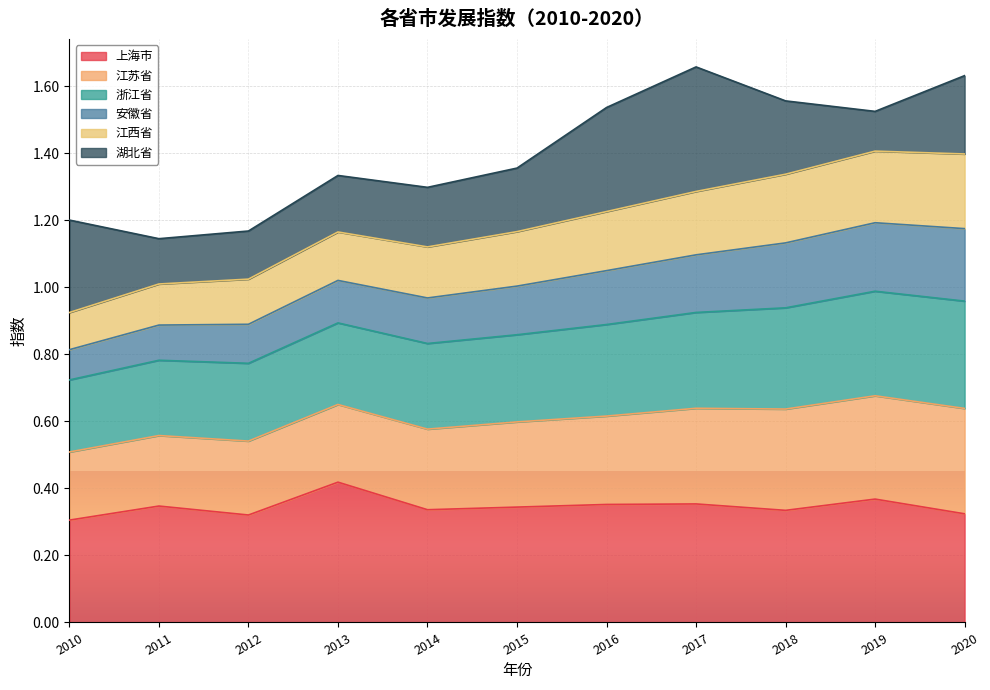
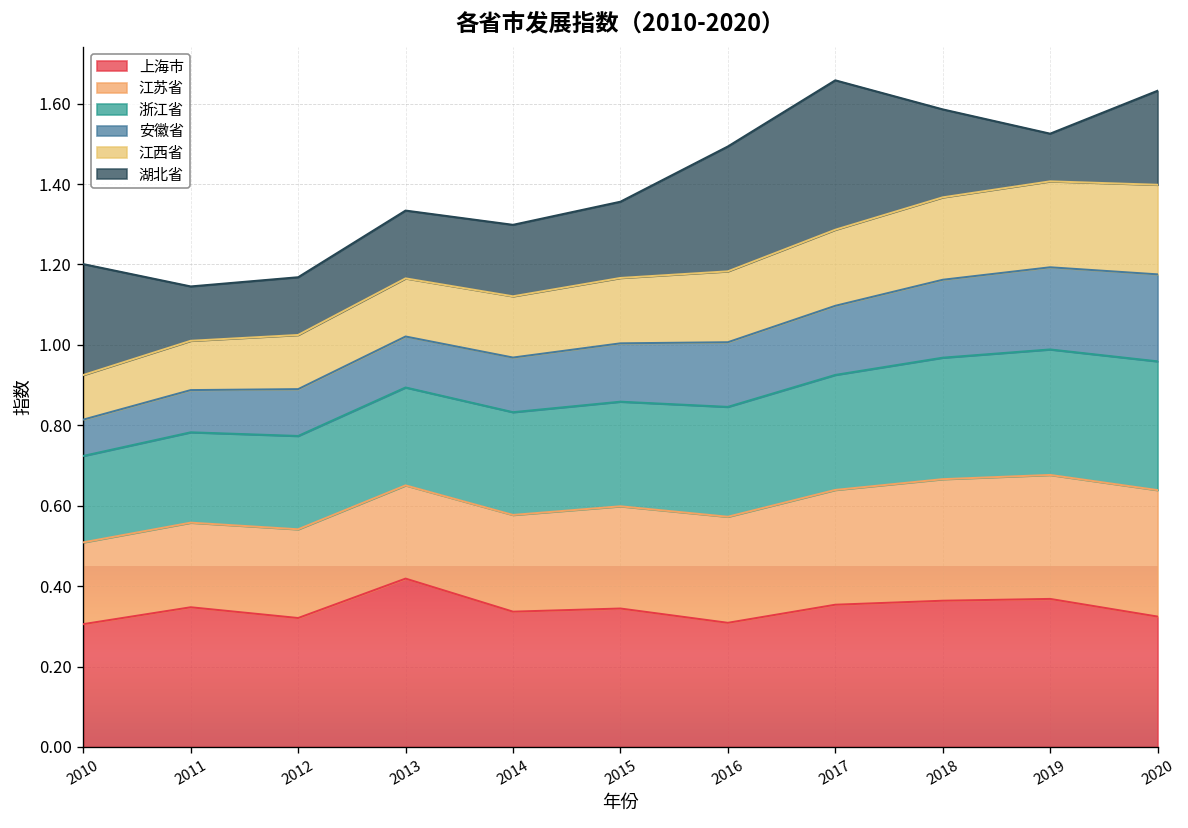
  {
    "上海市": {
      "2010": 0.31,
      "2011": 0.35,
      "2012": 0.32,
      "2013": 0.42,
      "2014": 0.34,
      "2015": 0.34,
-     "2016": 0.35,
+     "2016": 0.31,
      "2017": 0.35,
-     "2018": 0.33,
+     "2018": 0.36,
      "2019": 0.37,
      "2020": 0.32
    },
    "湖北省": {
      "2010": 0.28,
      "2011": 0.14,
      "2012": 0.14,
      "2013": 0.17,
      "2014": 0.18,
      "2015": 0.19,
      "2016": 0.31,
      "2017": 0.37,
      "2018": 0.22,
      "2019": 0.12,
      "2020": 0.23
    }
  }
